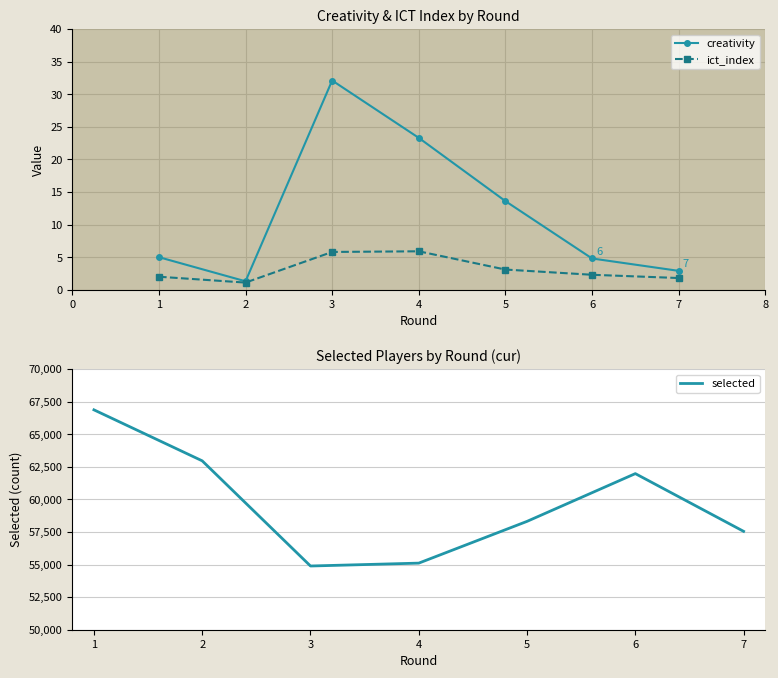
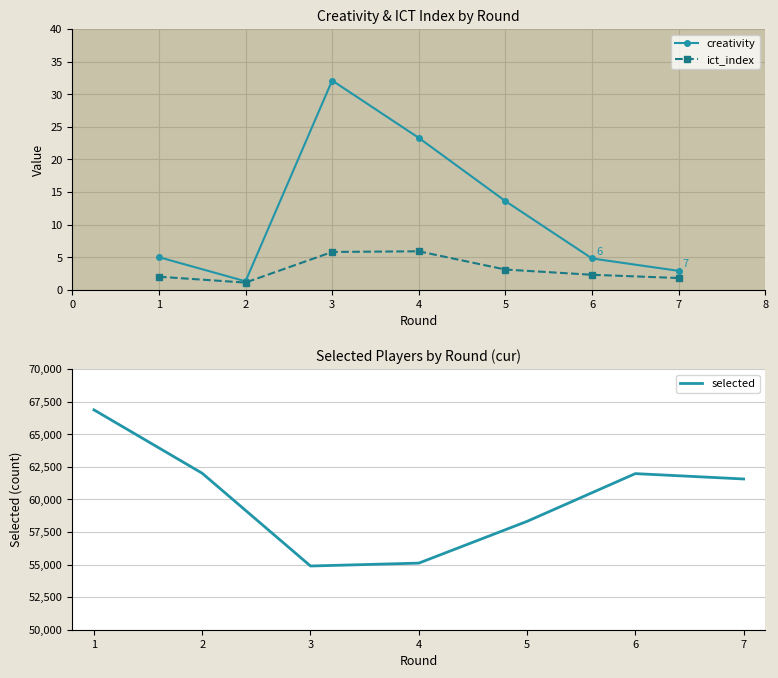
  {
    "Selected Players by Round (cur)": {
      "1": "66,900",
-     "2": "63,000",
+     "2": "62,000",
      "3": "54,900",
      "4": "55,100",
      "5": "58,300",
      "6": "62,000",
-     "7": "57,500"
+     "7": "61,600"
    }
  }
